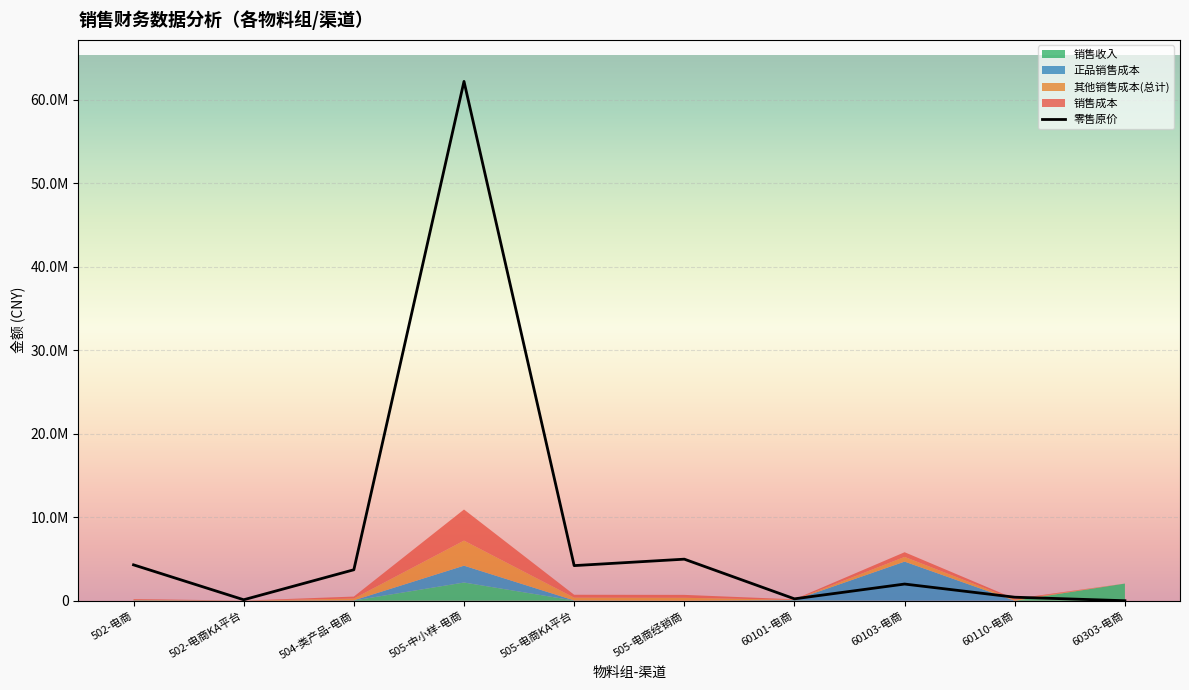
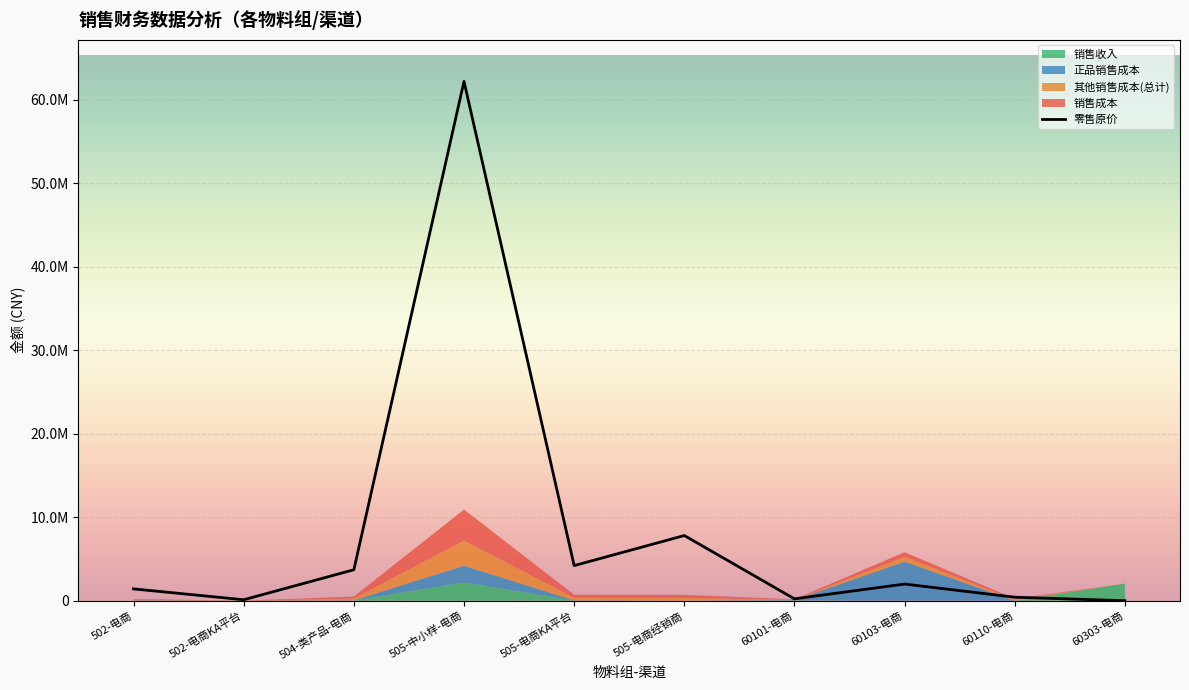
  {
    "零售原价": {
-     "502-电商": 4000000,
+     "502-电商": 1000000,
      "504-类产品-电商": 4000000,
      "505-中小样-电商": 62000000,
      "505-电商KA平台": 4000000,
-     "505-电商经销商": 5000000,
+     "505-电商经销商": 8000000,
      "60103-电商": 2000000,
      "60303-电商": 0
    },
    "销售收入": {
      "505-中小样-电商": 2000000
    },
    "正品销售成本": {
      "505-中小样-电商": 2000000,
      "60103-电商": 5000000
    }
  }
